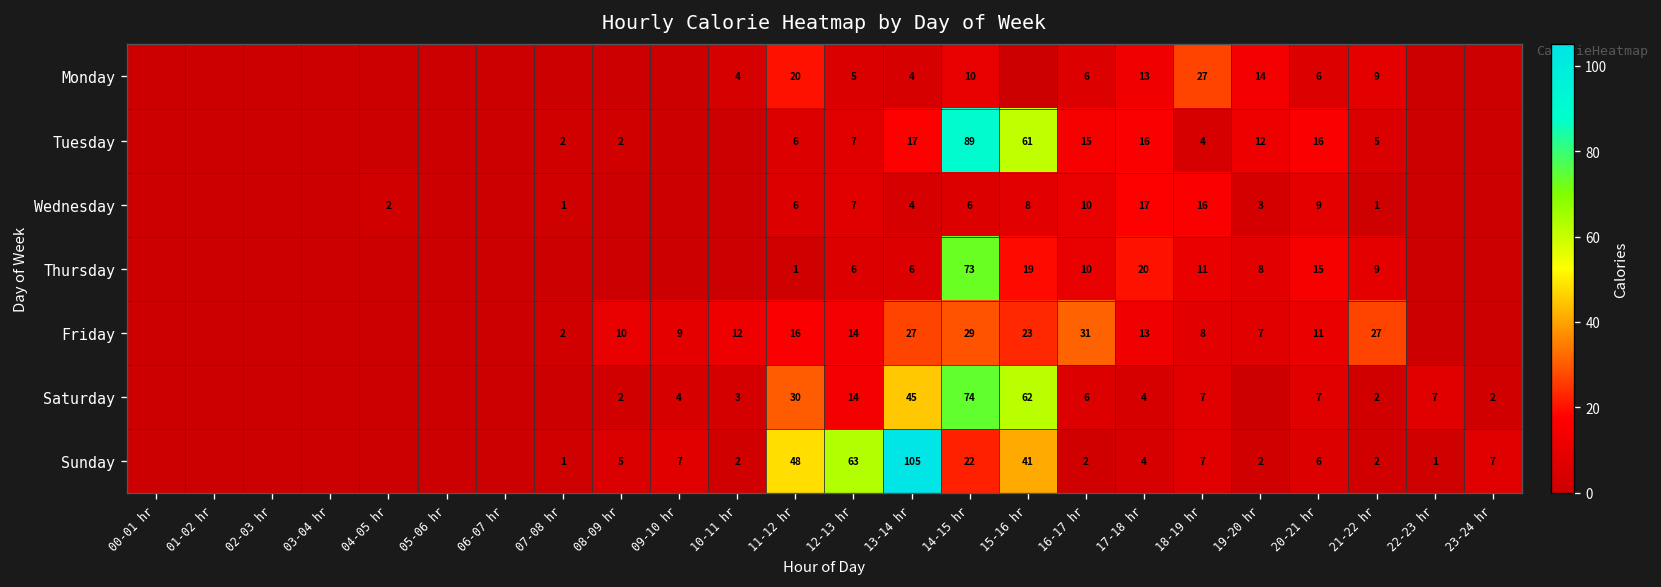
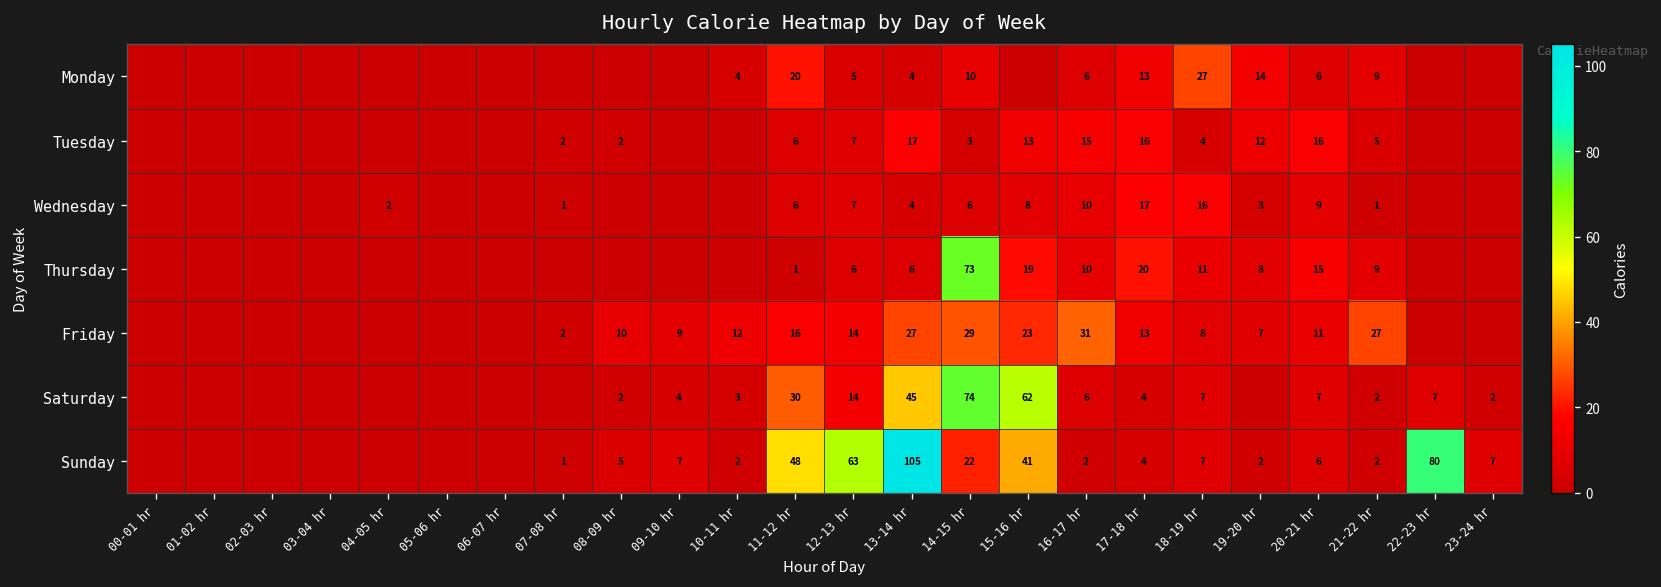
  {
    "Monday": {
      "10-11 hr": 4,
      "11-12 hr": 20,
      "12-13 hr": 5,
      "13-14 hr": 4,
      "14-15 hr": 10,
      "16-17 hr": 6,
      "17-18 hr": 13,
      "18-19 hr": 27,
      "19-20 hr": 14,
      "20-21 hr": 6,
      "21-22 hr": 9
    },
    "Tuesday": {
      "07-08 hr": 2,
      "08-09 hr": 2,
      "11-12 hr": 6,
      "12-13 hr": 7,
      "13-14 hr": 17,
-     "14-15 hr": 89,
-     "15-16 hr": 61,
+     "14-15 hr": 3,
+     "15-16 hr": 13,
      "16-17 hr": 15,
      "17-18 hr": 16,
      "18-19 hr": 4,
      "19-20 hr": 12,
      "20-21 hr": 16,
      "21-22 hr": 5
    },
    "Wednesday": {
      "04-05 hr": 2,
      "07-08 hr": 1,
      "11-12 hr": 6,
      "12-13 hr": 7,
      "13-14 hr": 4,
      "14-15 hr": 6,
      "15-16 hr": 8,
      "16-17 hr": 10,
      "17-18 hr": 17,
      "18-19 hr": 16,
      "19-20 hr": 3,
      "20-21 hr": 9,
      "21-22 hr": 1
    },
    "Thursday": {
      "11-12 hr": 1,
      "12-13 hr": 6,
      "13-14 hr": 6,
      "14-15 hr": 73,
      "15-16 hr": 19,
      "16-17 hr": 10,
      "17-18 hr": 20,
      "18-19 hr": 11,
      "19-20 hr": 8,
      "20-21 hr": 15,
      "21-22 hr": 9
    },
    "Friday": {
      "07-08 hr": 2,
      "08-09 hr": 10,
      "09-10 hr": 9,
      "10-11 hr": 12,
      "11-12 hr": 16,
      "12-13 hr": 14,
      "13-14 hr": 27,
      "14-15 hr": 29,
      "15-16 hr": 23,
      "16-17 hr": 31,
      "17-18 hr": 13,
      "18-19 hr": 8,
      "19-20 hr": 7,
      "20-21 hr": 11,
      "21-22 hr": 27
    },
    "Saturday": {
      "08-09 hr": 2,
      "09-10 hr": 4,
      "10-11 hr": 3,
      "11-12 hr": 30,
      "12-13 hr": 14,
      "13-14 hr": 45,
      "14-15 hr": 74,
      "15-16 hr": 62,
      "16-17 hr": 6,
      "17-18 hr": 4,
      "18-19 hr": 7,
      "20-21 hr": 7,
      "21-22 hr": 2,
      "22-23 hr": 7,
      "23-24 hr": 2
    },
    "Sunday": {
      "07-08 hr": 1,
      "08-09 hr": 5,
      "09-10 hr": 7,
      "10-11 hr": 2,
      "11-12 hr": 48,
      "12-13 hr": 63,
      "13-14 hr": 105,
      "14-15 hr": 22,
      "15-16 hr": 41,
      "16-17 hr": 2,
      "17-18 hr": 4,
      "18-19 hr": 7,
      "19-20 hr": 2,
      "20-21 hr": 6,
      "21-22 hr": 2,
-     "22-23 hr": 1,
+     "22-23 hr": 80,
      "23-24 hr": 7
    }
  }
